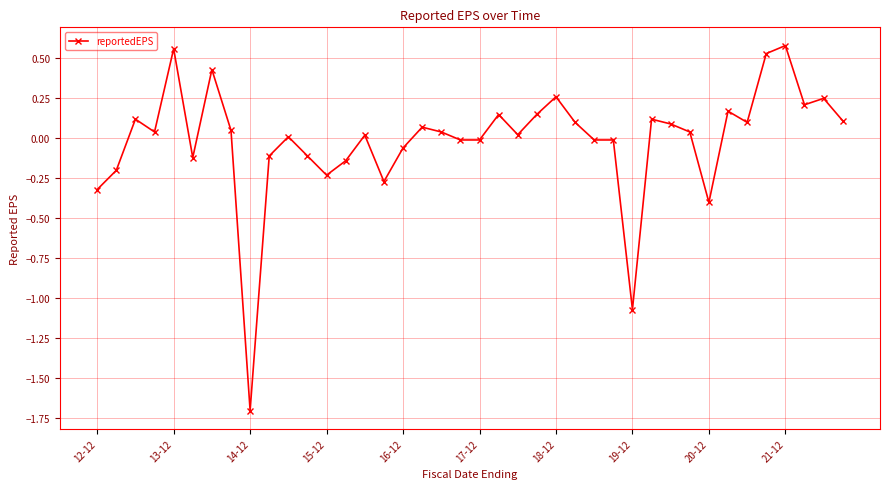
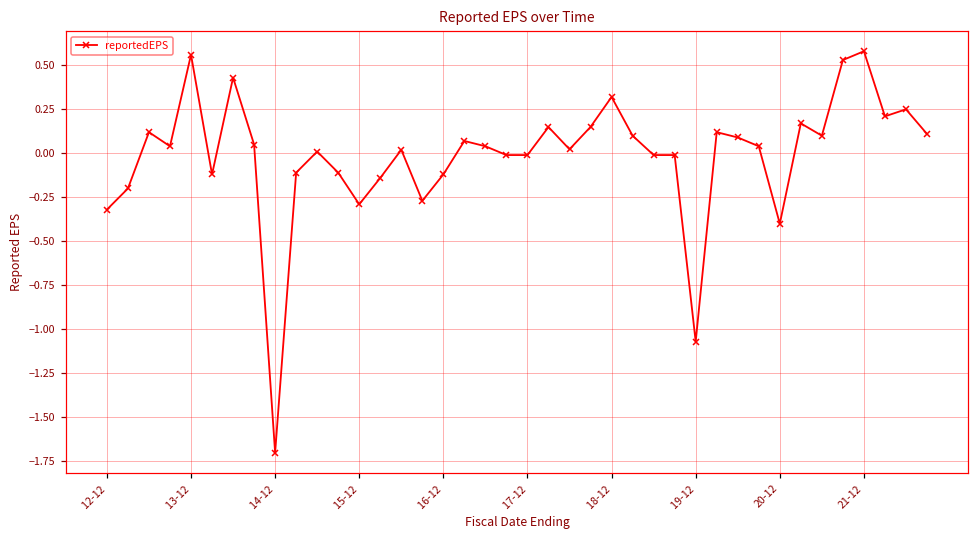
  {
    "12-12": -0.32,
    "13-12": 0.56,
    "14-12": -1.70,
-   "15-12": -0.23,
-   "16-12": -0.06,
+   "15-12": -0.29,
+   "16-12": -0.12,
    "17-12": -0.01,
-   "18-12": 0.26,
+   "18-12": 0.32,
    "19-12": -1.07,
    "20-12": -0.40,
    "21-12": 0.58
  }
